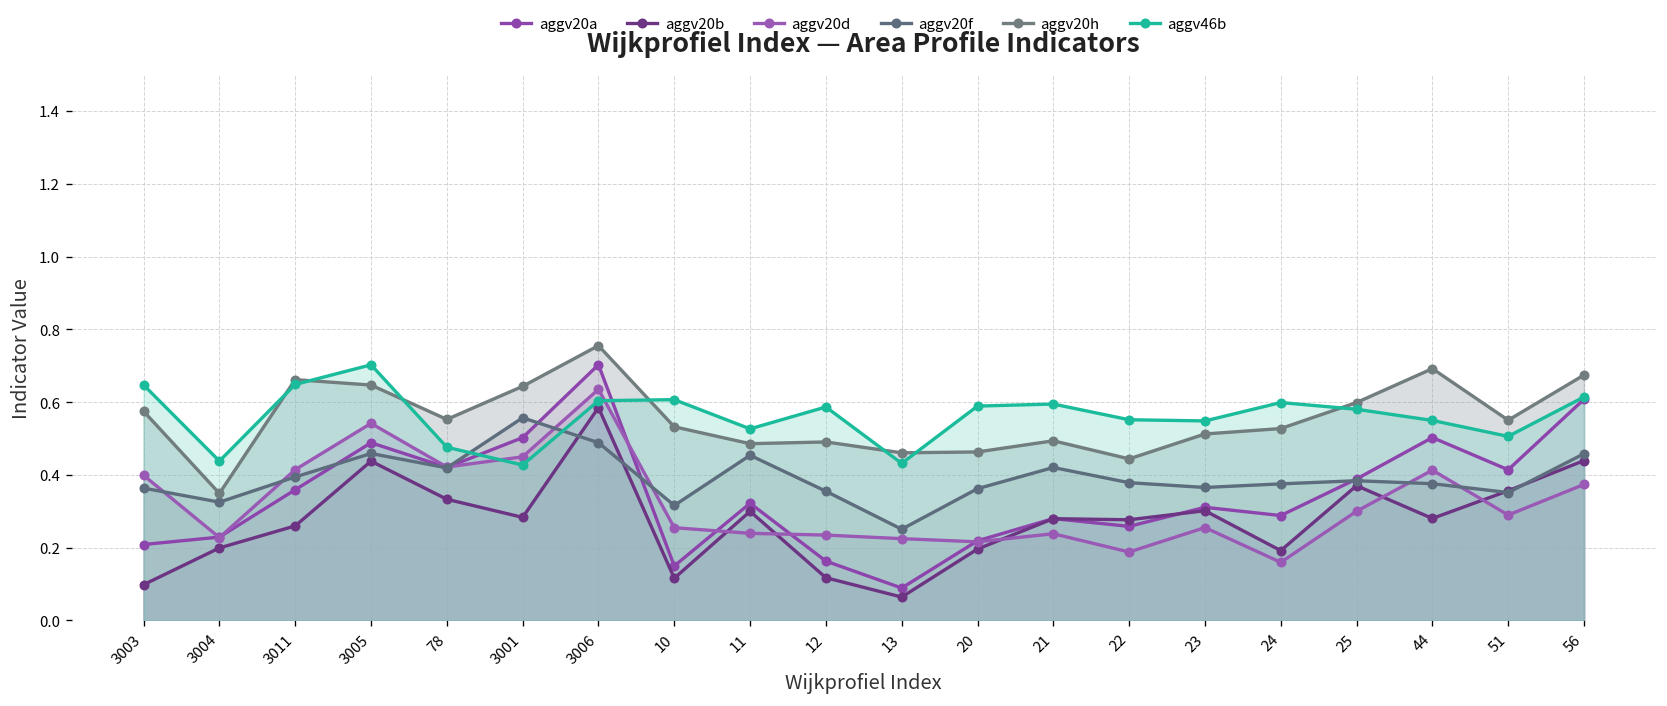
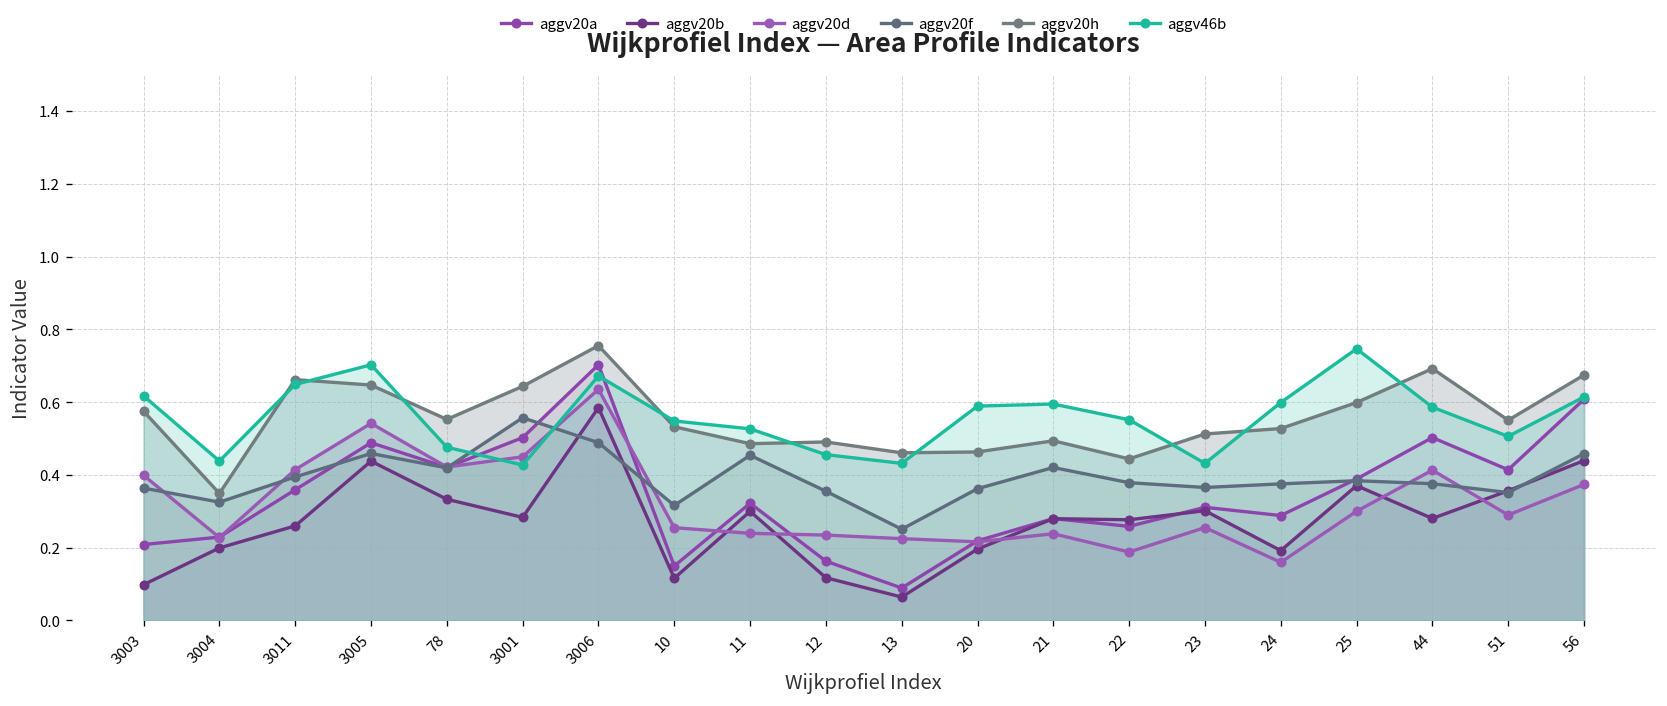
  {
    "aggv46b": {
-     "3003": 0.65,
+     "3003": 0.62,
      "3004": 0.44,
      "3011": 0.65,
      "3005": 0.70,
      "78": 0.48,
      "3001": 0.43,
-     "3006": 0.60,
-     "10": 0.61,
+     "3006": 0.67,
+     "10": 0.55,
      "11": 0.53,
-     "12": 0.59,
+     "12": 0.46,
      "13": 0.43,
      "20": 0.59,
      "21": 0.59,
      "22": 0.55,
-     "23": 0.55,
+     "23": 0.43,
      "24": 0.60,
-     "25": 0.58,
-     "44": 0.55,
+     "25": 0.75,
+     "44": 0.59,
      "51": 0.51
    }
  }
